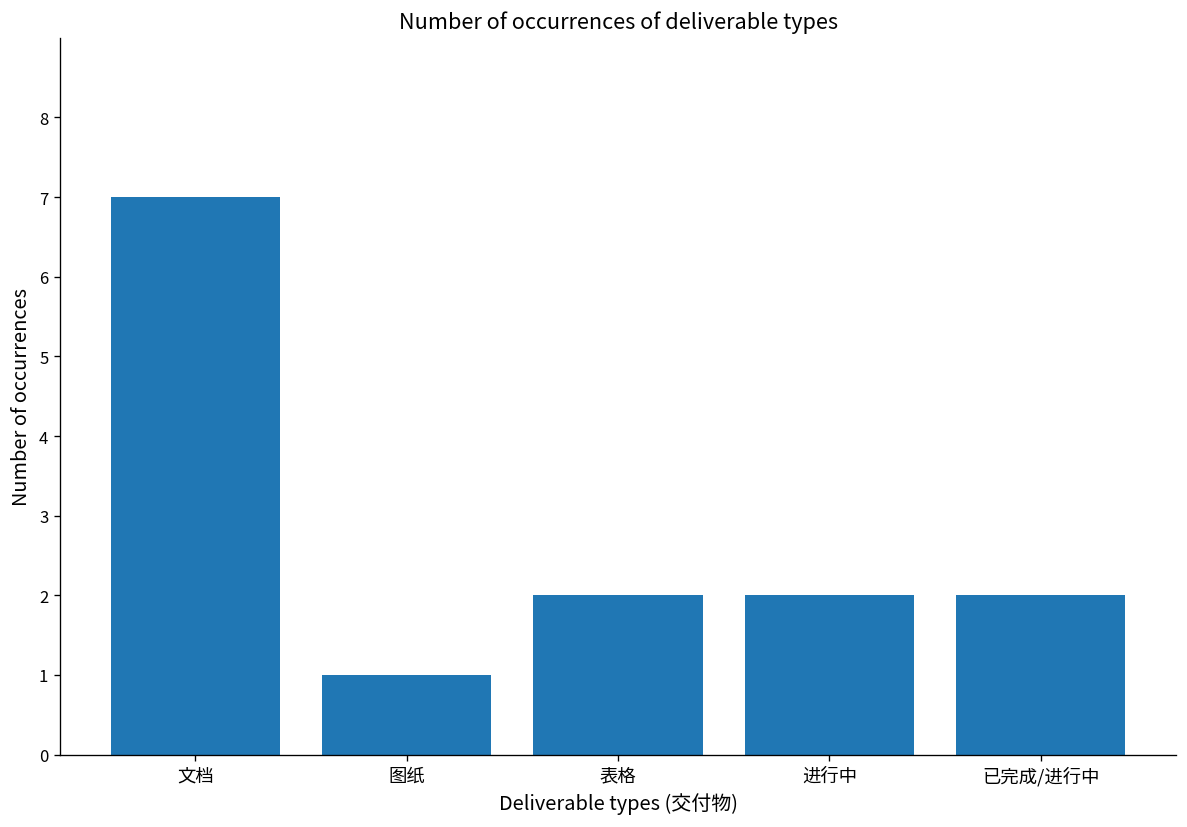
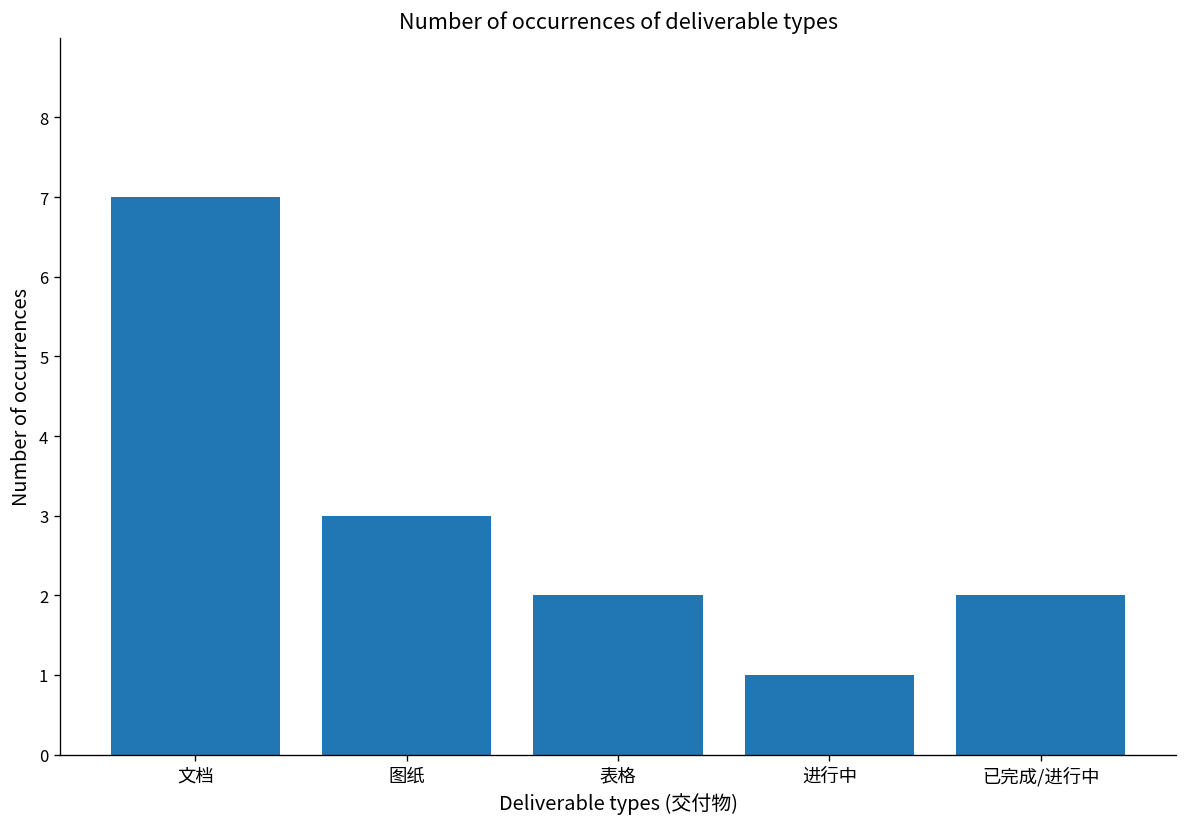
  {
    "文档": 7,
-   "图纸": 1,
+   "图纸": 3,
    "表格": 2,
-   "进行中": 2,
+   "进行中": 1,
    "已完成/进行中": 2
  }
